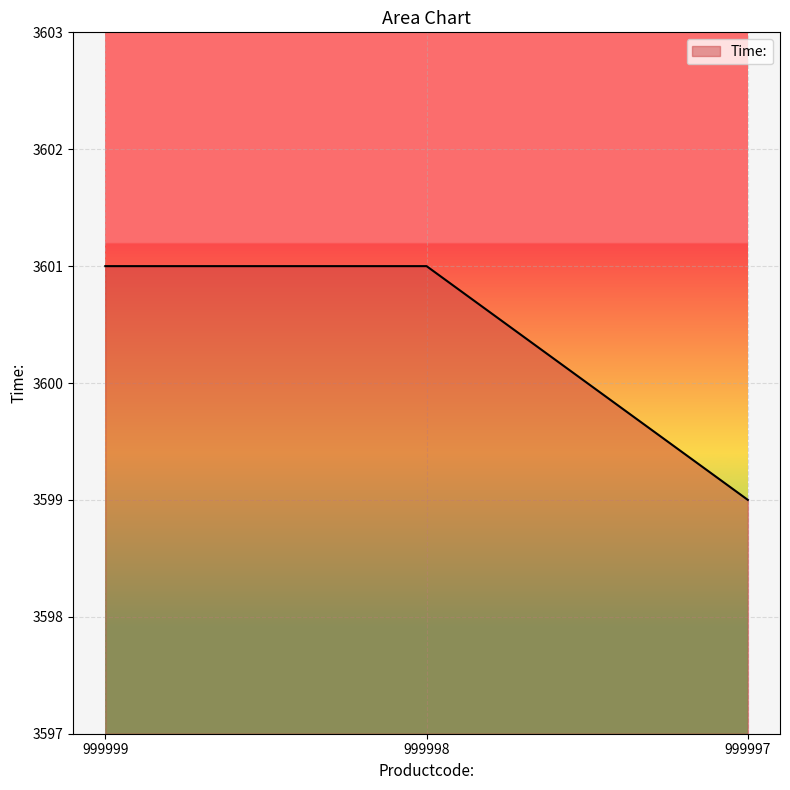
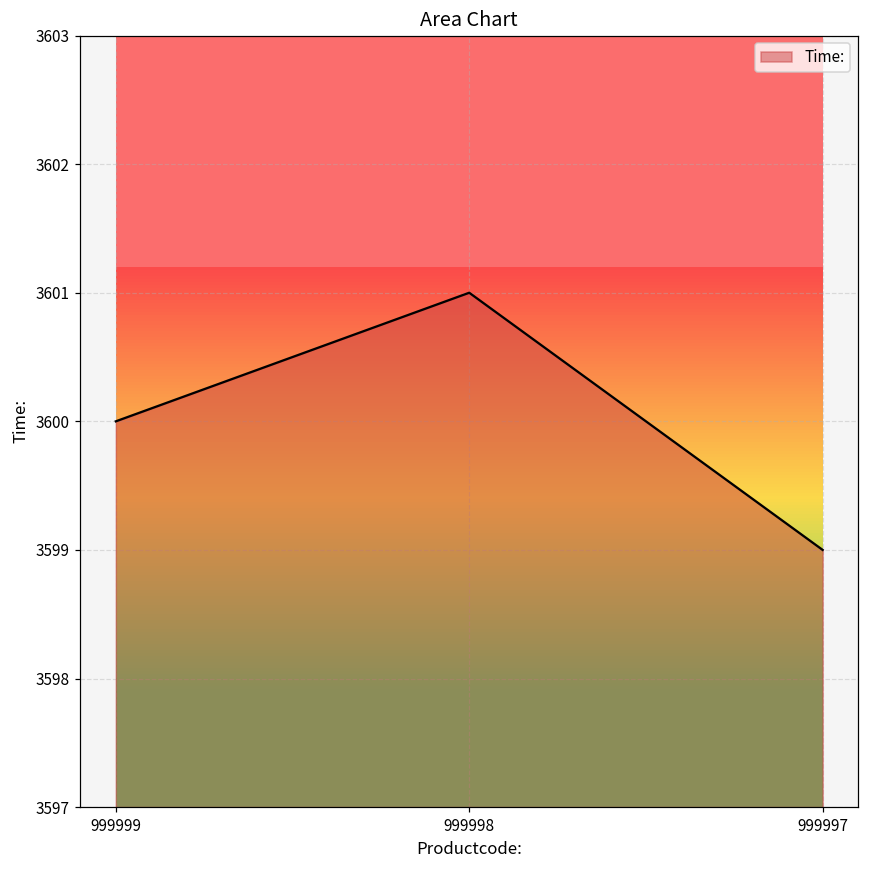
  {
-   "999999": 3601,
+   "999999": 3600,
    "999998": 3601,
    "999997": 3599
  }
